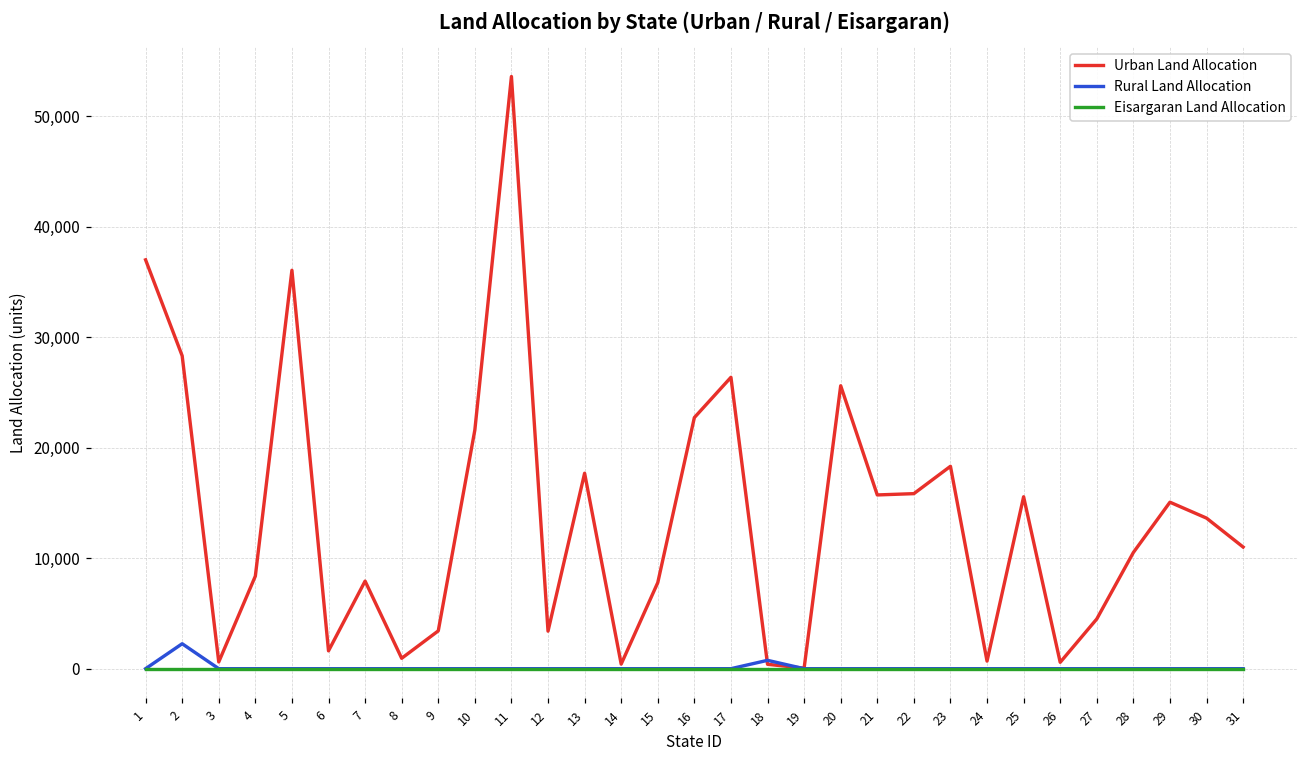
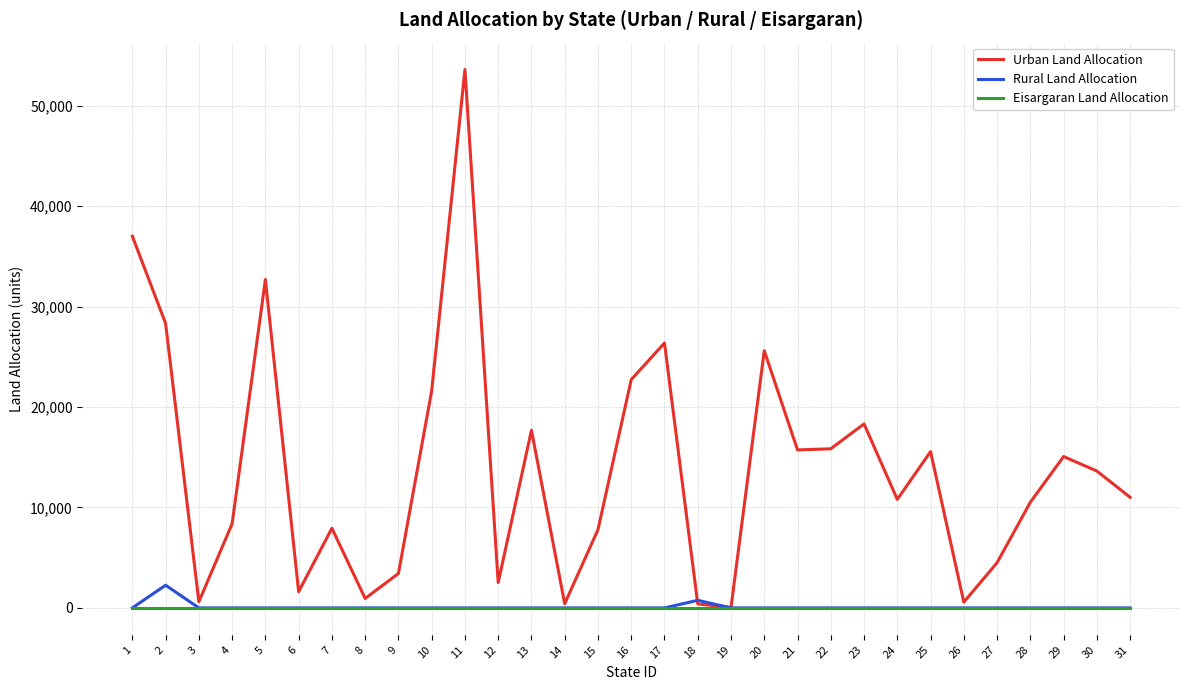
  {
    "Urban Land Allocation": {
      "1": "37,000",
      "2": "28,300",
      "3": "600",
      "4": "8,400",
-     "5": "36,100",
+     "5": "32,700",
      "6": "1,600",
      "7": "7,900",
      "8": "900",
      "9": "3,400",
      "10": "21,600",
      "11": "53,600",
-     "12": "3,400",
+     "12": "2,500",
      "13": "17,700",
      "14": "400",
      "15": "7,800",
      "16": "22,700",
      "17": "26,400",
      "18": "400",
      "20": "25,600",
      "21": "15,700",
      "22": "15,800",
      "23": "18,300",
-     "24": "700",
+     "24": "10,800",
      "25": "15,600",
      "26": "600",
      "27": "4,500",
      "28": "10,500",
      "29": "15,100",
      "30": "13,600",
      "31": "11,000"
    },
    "Rural Land Allocation": {
      "2": "2,300",
      "18": "800"
    },
    "Eisargaran Land Allocation": {
      "2": "0",
      "18": "0"
    }
  }
